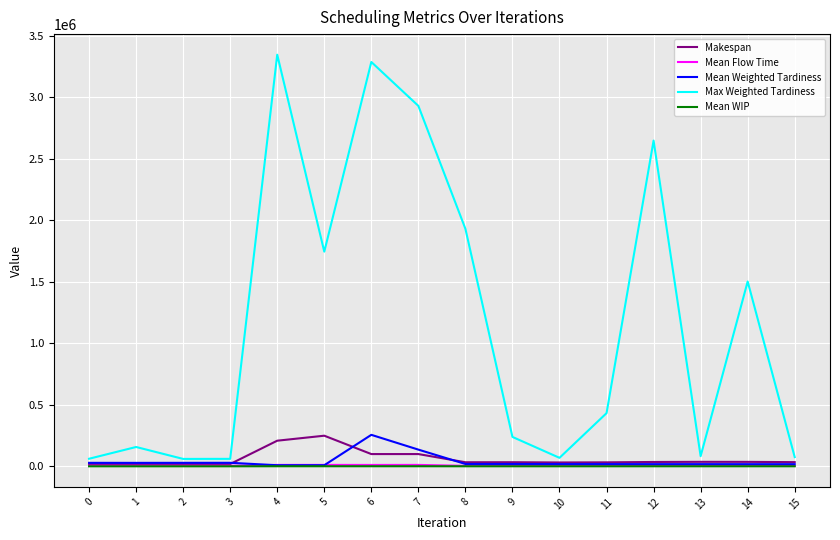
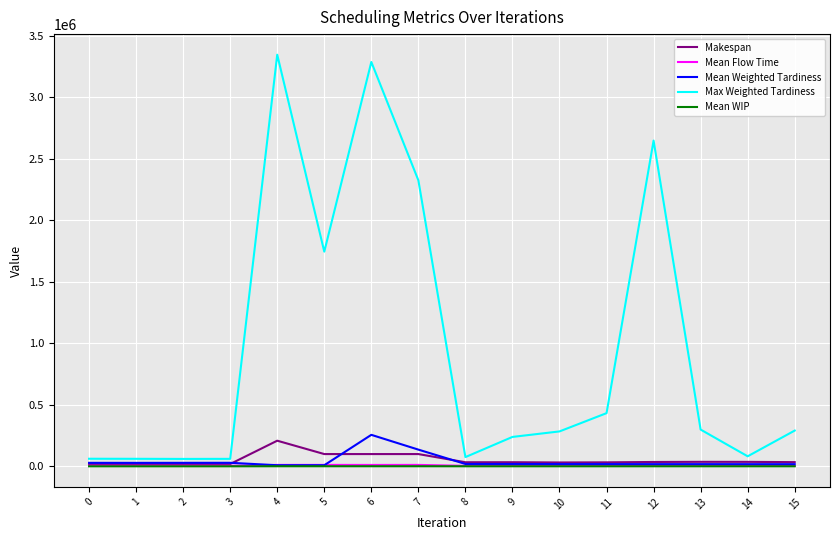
  {
    "Makespan": {
      "4": 210000,
-     "5": 250000,
+     "5": 100000,
      "6": 100000,
      "7": 100000
    },
    "Mean Weighted Tardiness": {
      "6": 260000,
      "7": 140000
    },
    "Max Weighted Tardiness": {
      "0": 60000,
-     "1": 160000,
+     "1": 60000,
      "2": 60000,
      "3": 60000,
      "4": 3350000,
      "5": 1750000,
      "6": 3290000,
-     "7": 2930000,
-     "8": 1930000,
+     "7": 2330000,
+     "8": 80000,
      "9": 240000,
-     "10": 70000,
+     "10": 280000,
      "11": 430000,
      "12": 2650000,
-     "13": 80000,
-     "14": 1500000,
-     "15": 80000
+     "13": 300000,
+     "14": 80000,
+     "15": 290000
    }
  }
